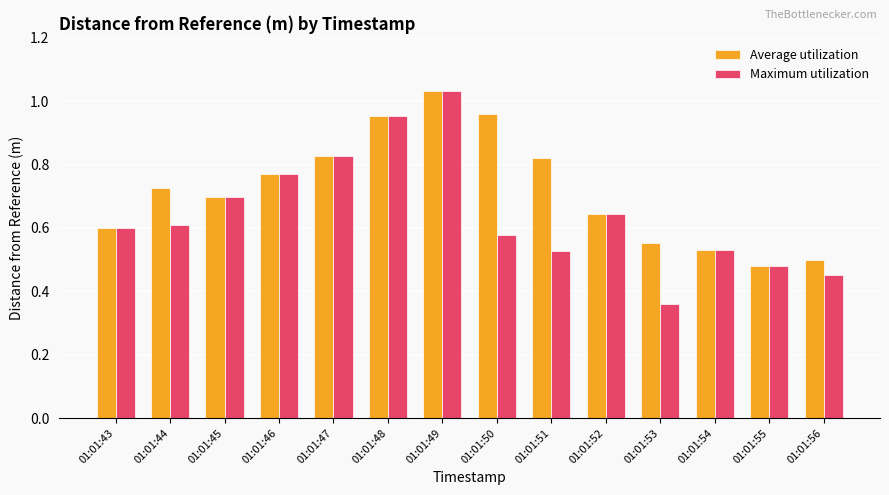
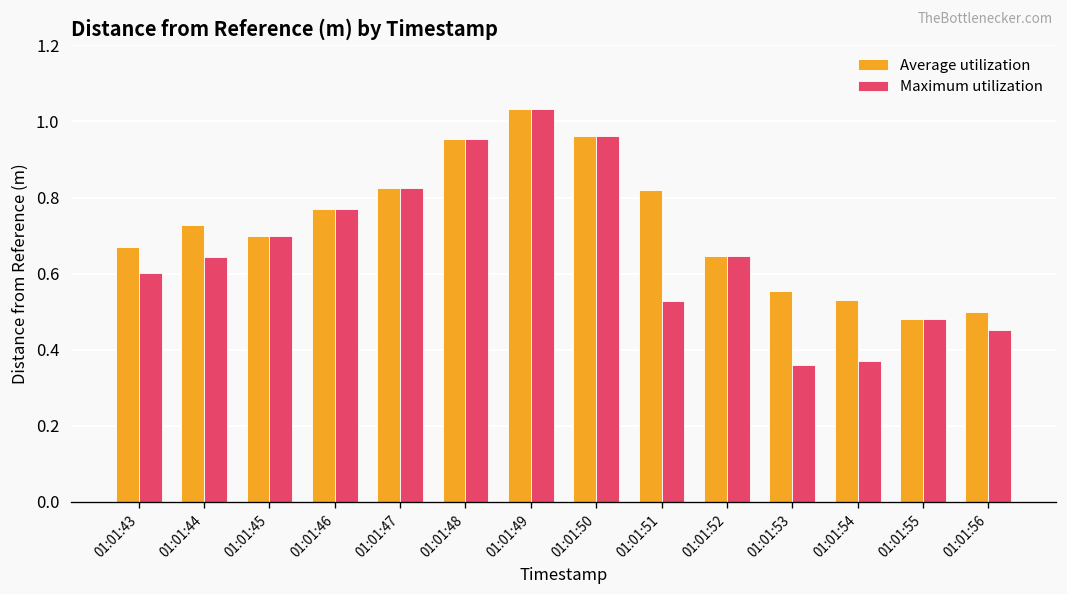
  {
    "Average utilization": {
-     "01:01:43": 0.60,
+     "01:01:43": 0.67,
      "01:01:44": 0.73,
      "01:01:45": 0.70,
      "01:01:46": 0.77,
      "01:01:47": 0.83,
      "01:01:48": 0.95,
      "01:01:49": 1.03,
      "01:01:50": 0.96,
      "01:01:51": 0.82,
      "01:01:52": 0.64,
      "01:01:53": 0.55,
      "01:01:54": 0.53,
      "01:01:55": 0.48,
      "01:01:56": 0.50
    },
    "Maximum utilization": {
      "01:01:43": 0.60,
-     "01:01:44": 0.61,
+     "01:01:44": 0.64,
      "01:01:45": 0.70,
      "01:01:46": 0.77,
      "01:01:47": 0.83,
      "01:01:48": 0.95,
      "01:01:49": 1.03,
-     "01:01:50": 0.58,
+     "01:01:50": 0.96,
      "01:01:51": 0.53,
      "01:01:52": 0.64,
      "01:01:53": 0.36,
-     "01:01:54": 0.53,
+     "01:01:54": 0.37,
      "01:01:55": 0.48,
      "01:01:56": 0.45
    }
  }
